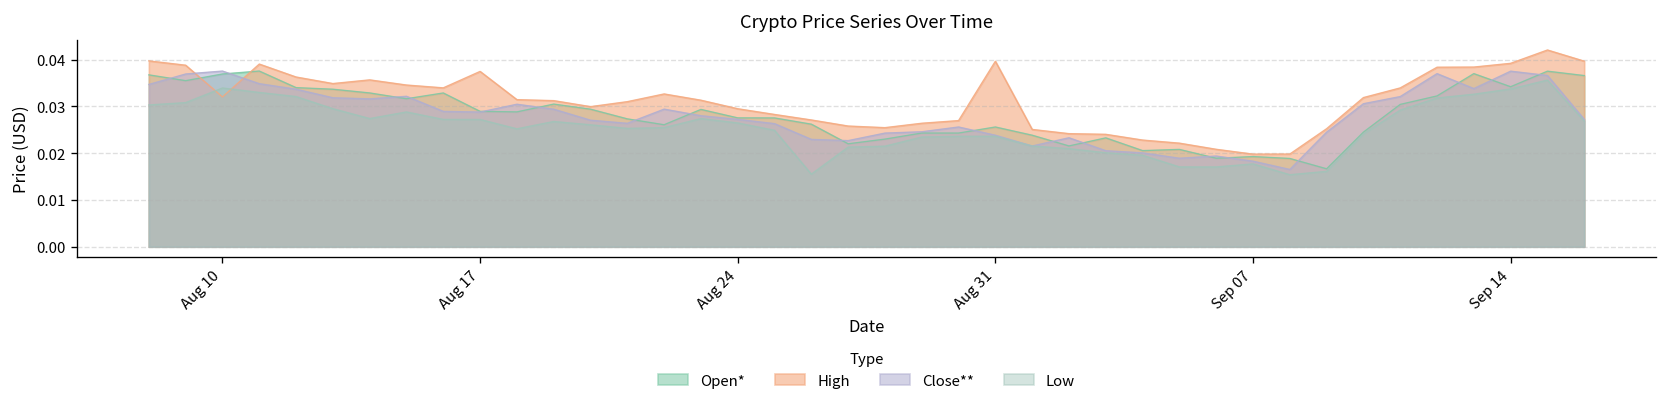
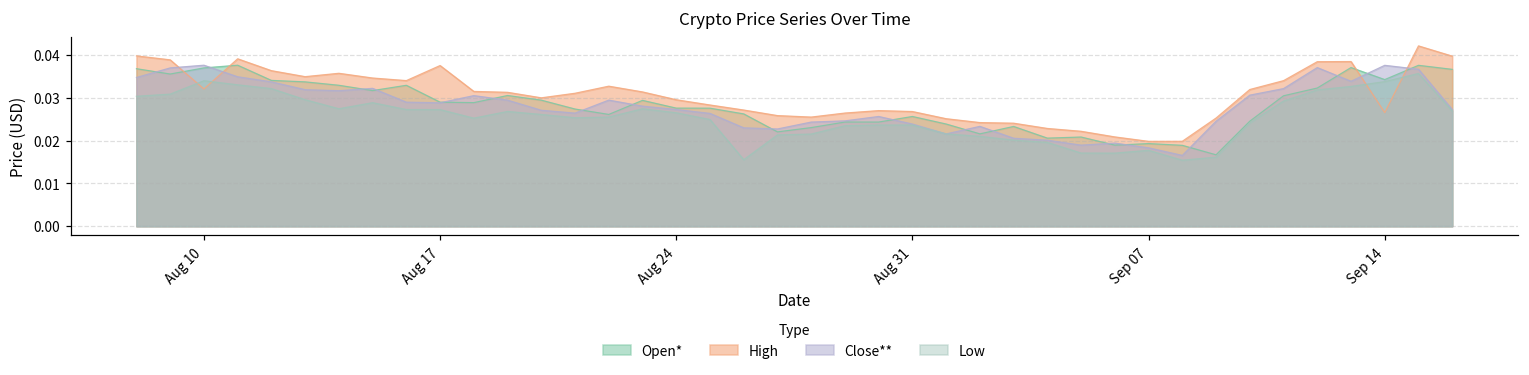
  {
    "High": {
      "Aug 10": 0.032,
      "Aug 17": 0.038,
      "Aug 24": 0.030,
-     "Aug 31": 0.040,
-     "Sep 14": 0.039
+     "Aug 31": 0.027,
+     "Sep 14": 0.027
    }
  }
